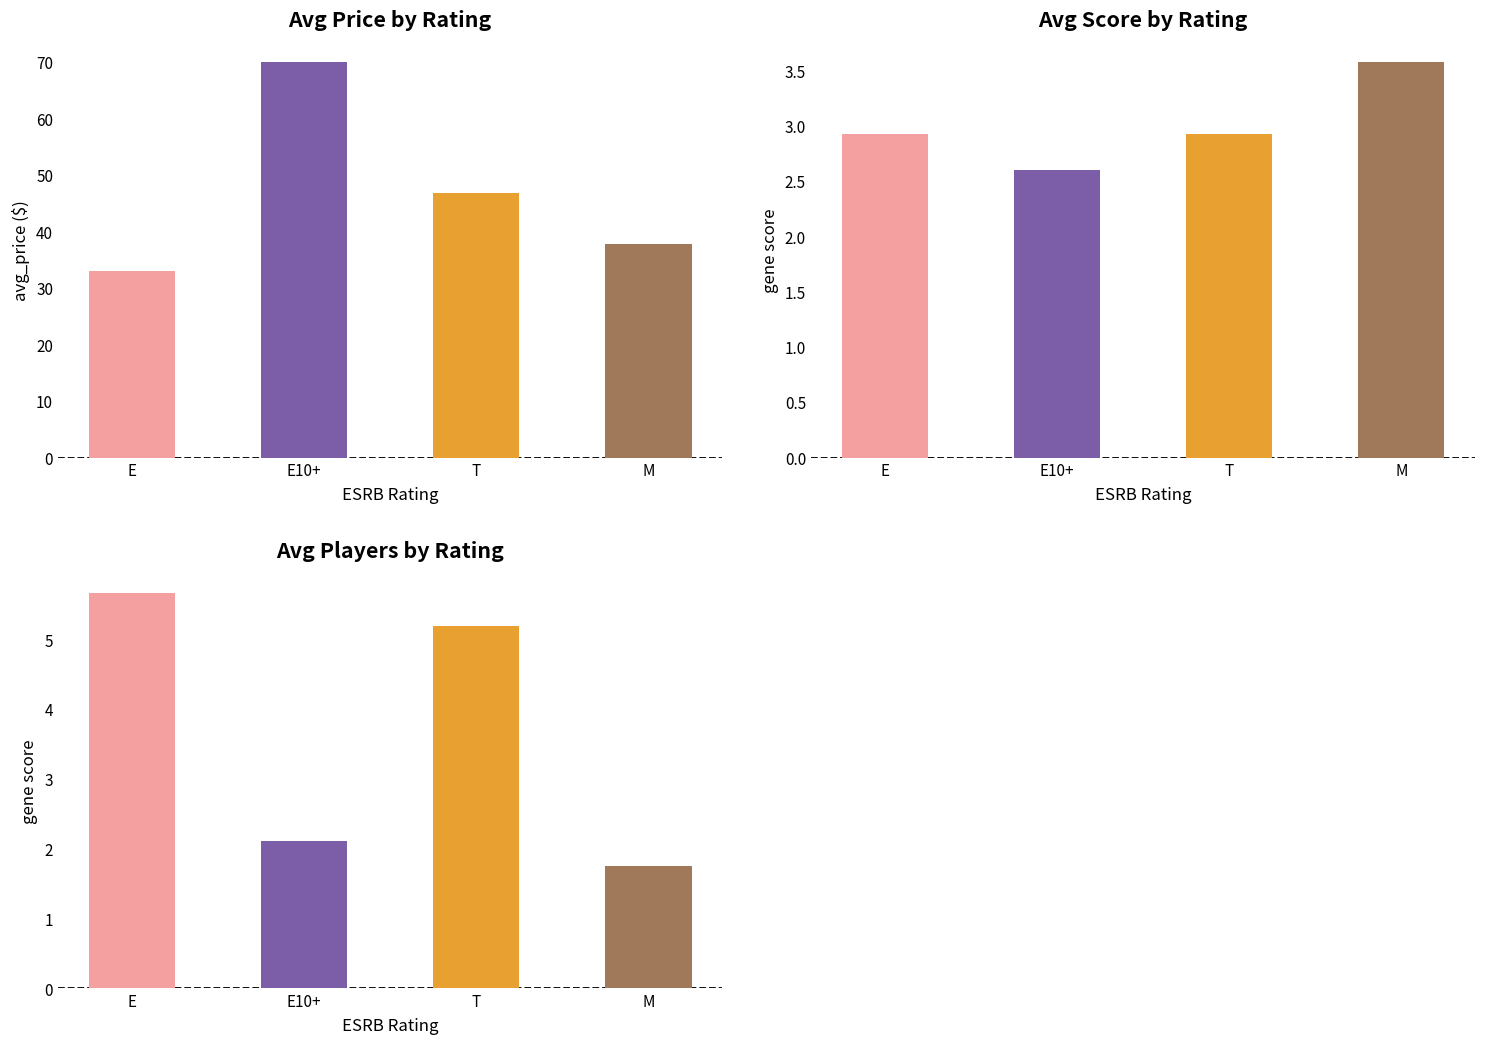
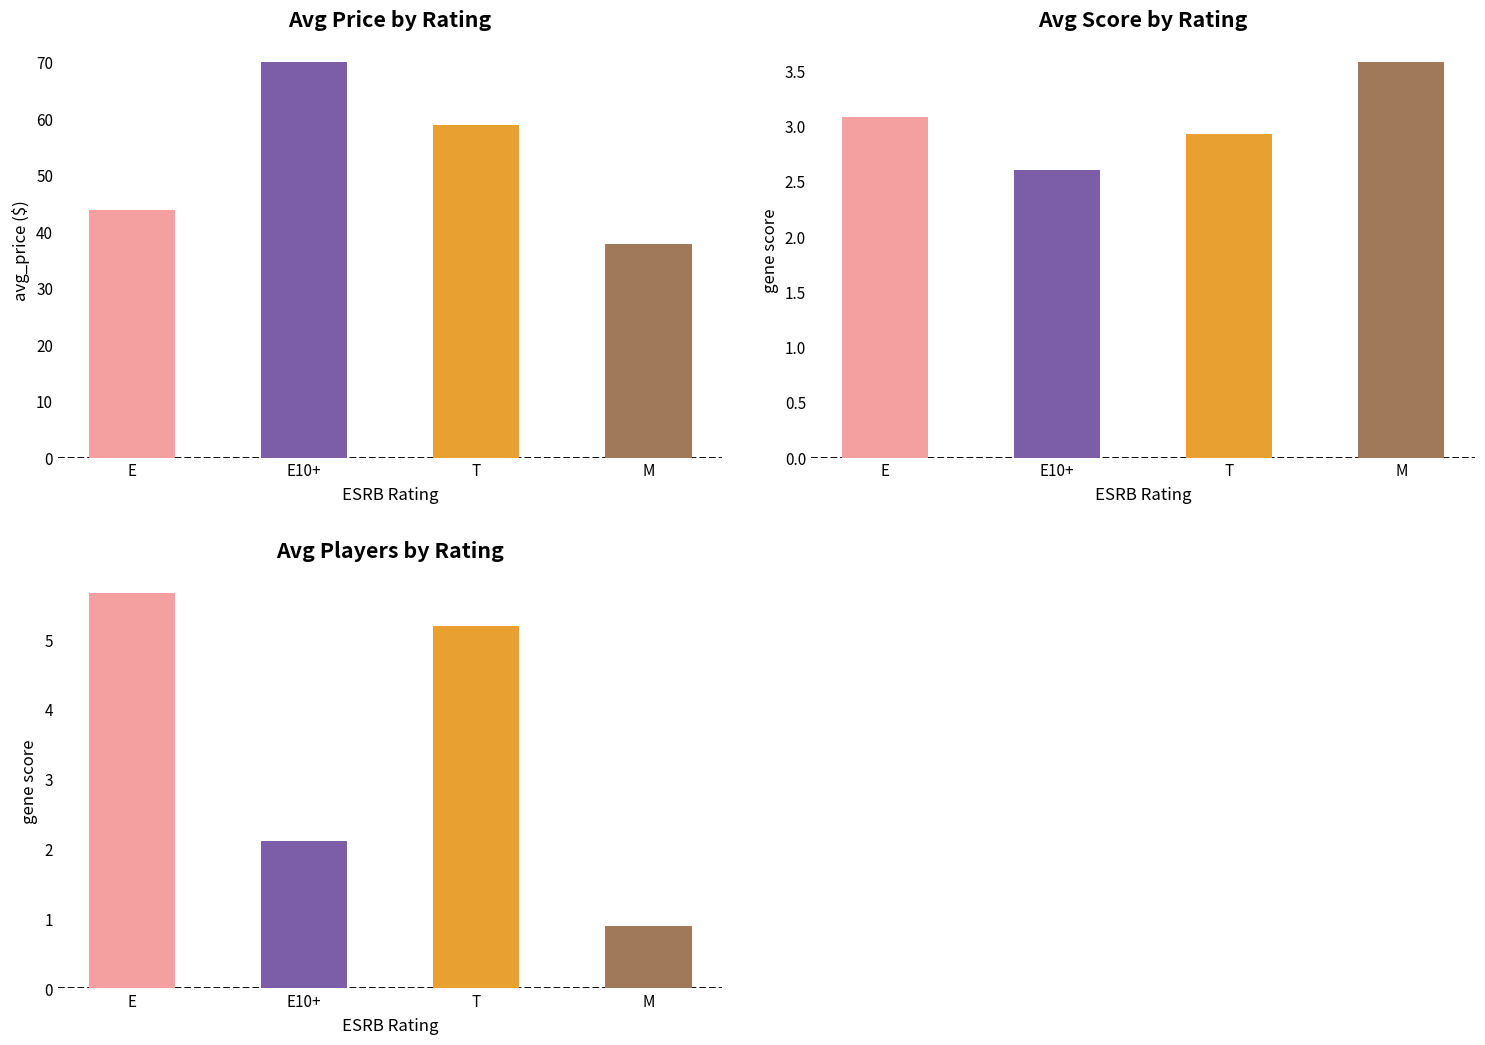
  {
    "Avg Price by Rating": {
-     "E": 33,
+     "E": 44,
      "E10+": 70,
-     "T": 47,
+     "T": 59,
      "M": 38
    },
    "Avg Score by Rating": {
-     "E": 2.93,
+     "E": 3.08,
      "E10+": 2.60,
      "T": 2.93,
      "M": 3.58
    },
    "Avg Players by Rating": {
      "E": 5.7,
      "E10+": 2.1,
      "T": 5.2,
-     "M": 1.8
+     "M": 0.9
    }
  }
